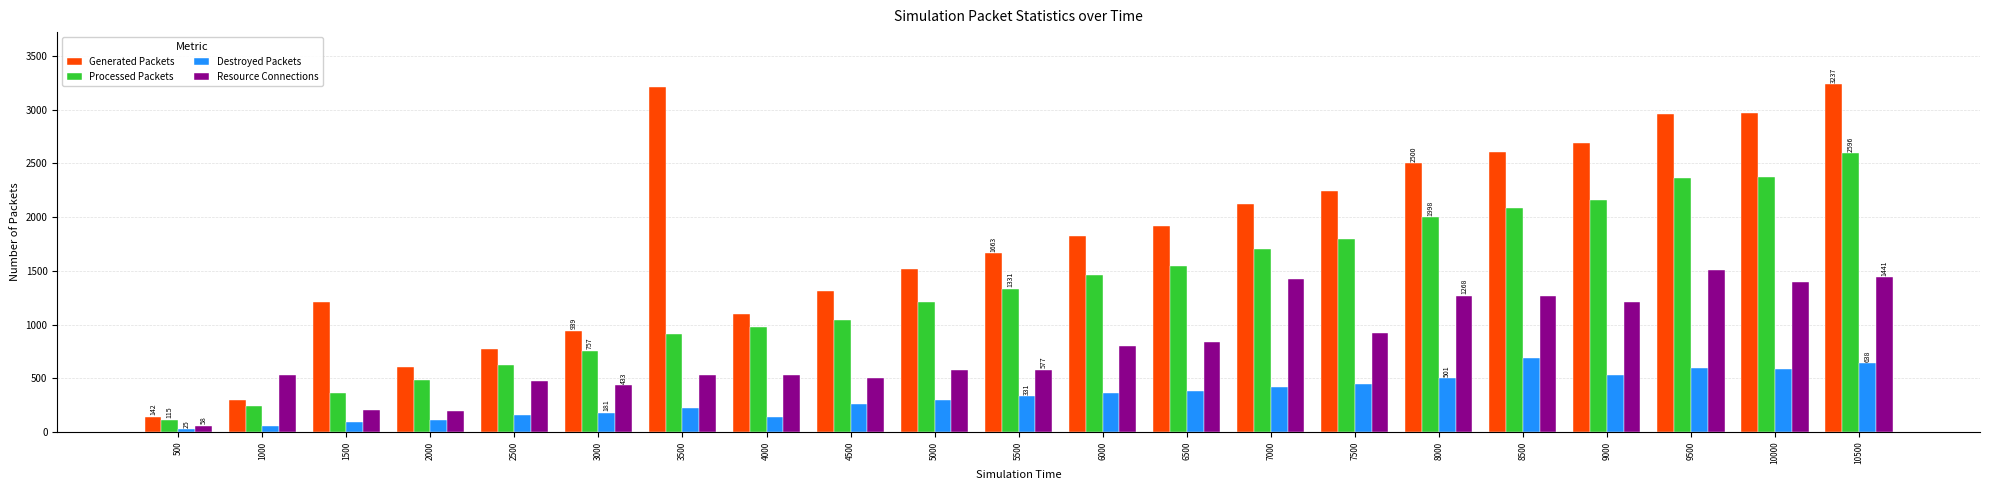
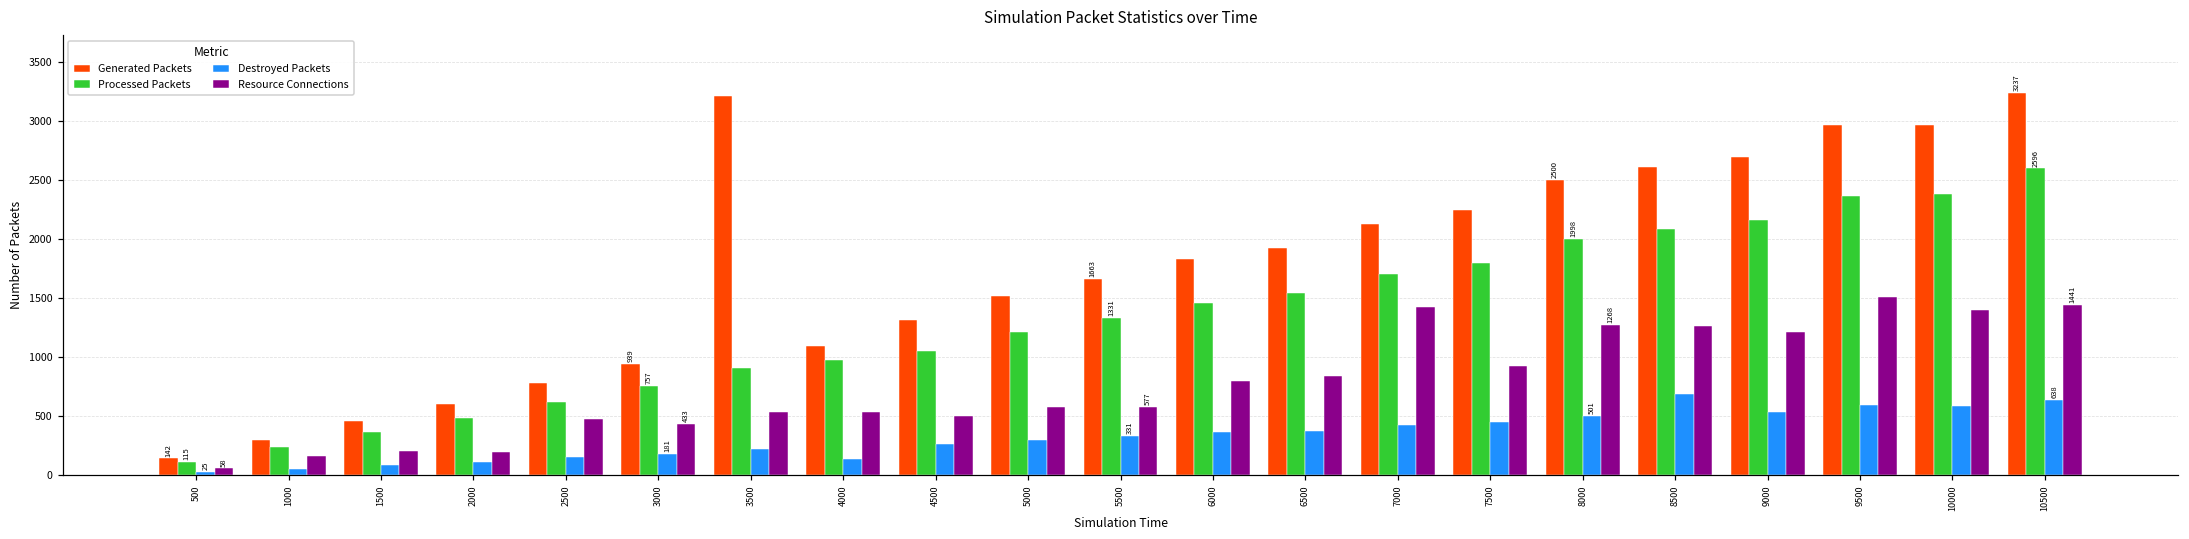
  {
    "Generated Packets": {
      "1000": 300,
-     "1500": 1210,
+     "1500": 460,
      "2000": 600,
      "2500": 780,
      "3500": 3210,
      "4000": 1100,
      "4500": 1320,
      "5000": 1510,
      "6000": 1830,
      "6500": 1920,
      "7000": 2130,
      "7500": 2250,
      "8500": 2600,
      "9000": 2690,
      "9500": 2960,
      "10000": 2970
    },
    "Processed Packets": {
      "500": 115,
      "3000": 757,
      "5500": 1331,
      "8000": 1998,
      "10500": 2596
    },
    "Destroyed Packets": {
      "500": 25,
      "3000": 181,
      "5500": 331,
      "8000": 501,
      "10500": 638
    },
    "Resource Connections": {
-     "1000": 530,
+     "1000": 160,
      "1500": 210,
      "2000": 200,
      "2500": 470,
      "3500": 530,
      "4000": 530,
      "4500": 500,
      "5000": 580,
      "6000": 800,
      "6500": 840,
      "7000": 1420,
      "7500": 920,
      "8500": 1260,
      "9000": 1210,
      "9500": 1510,
      "10000": 1390
    }
  }
